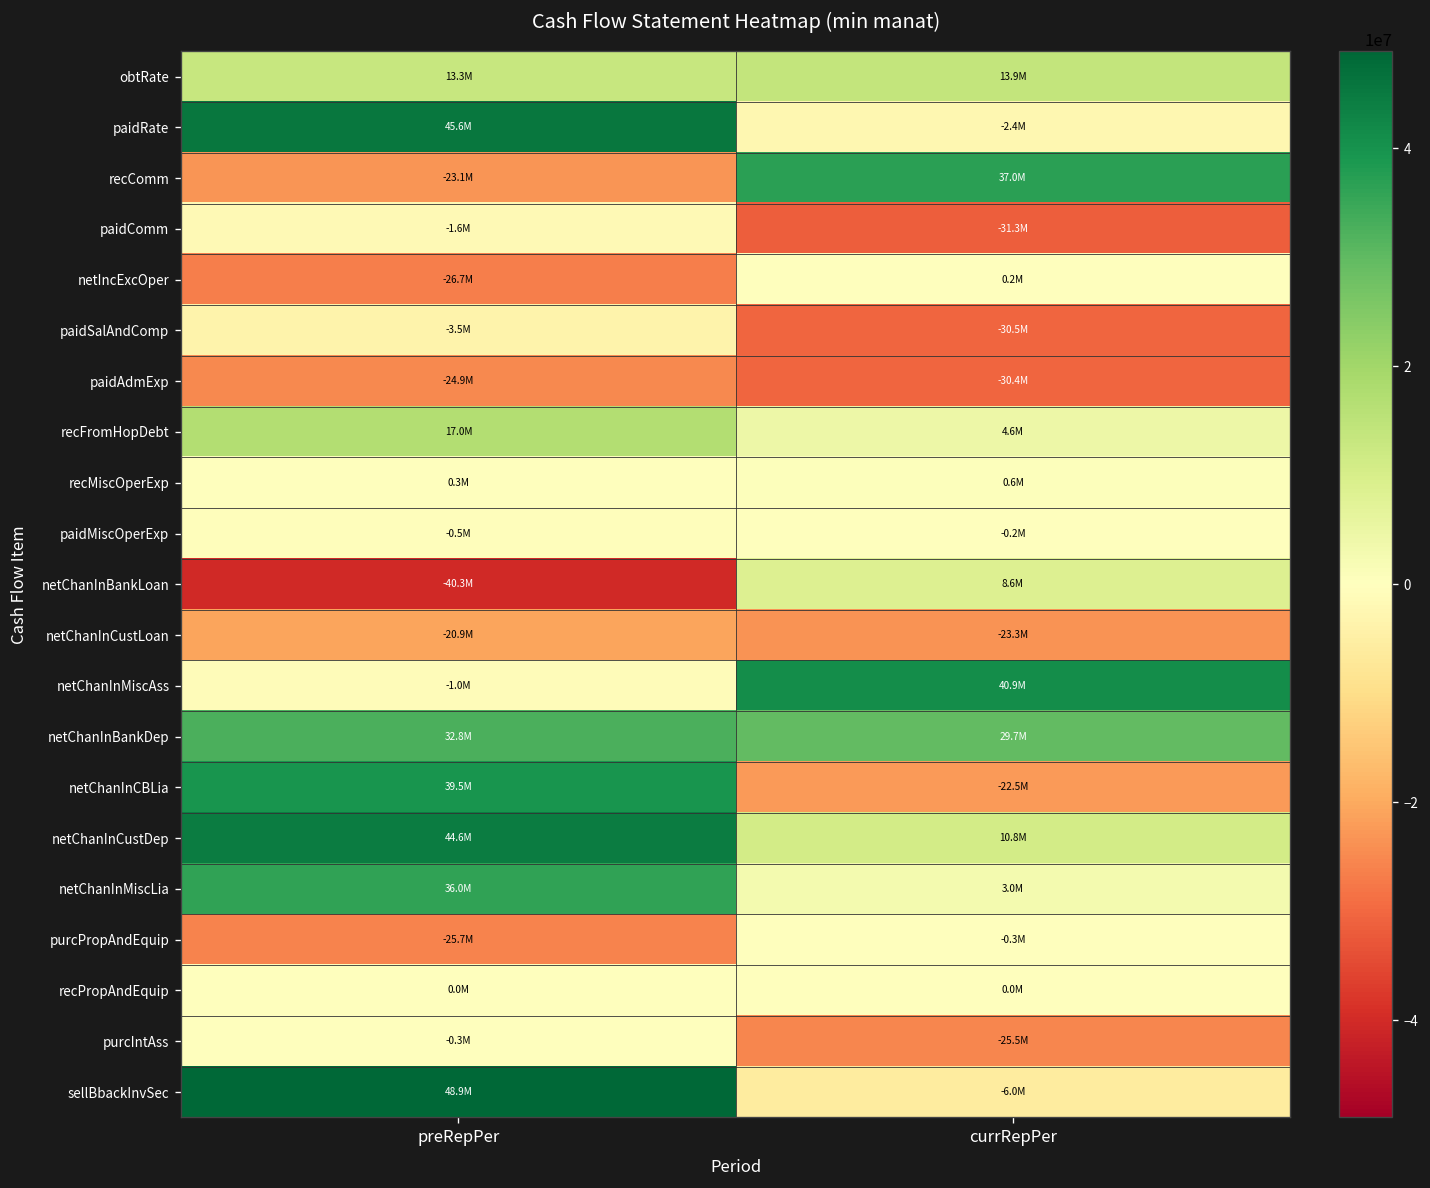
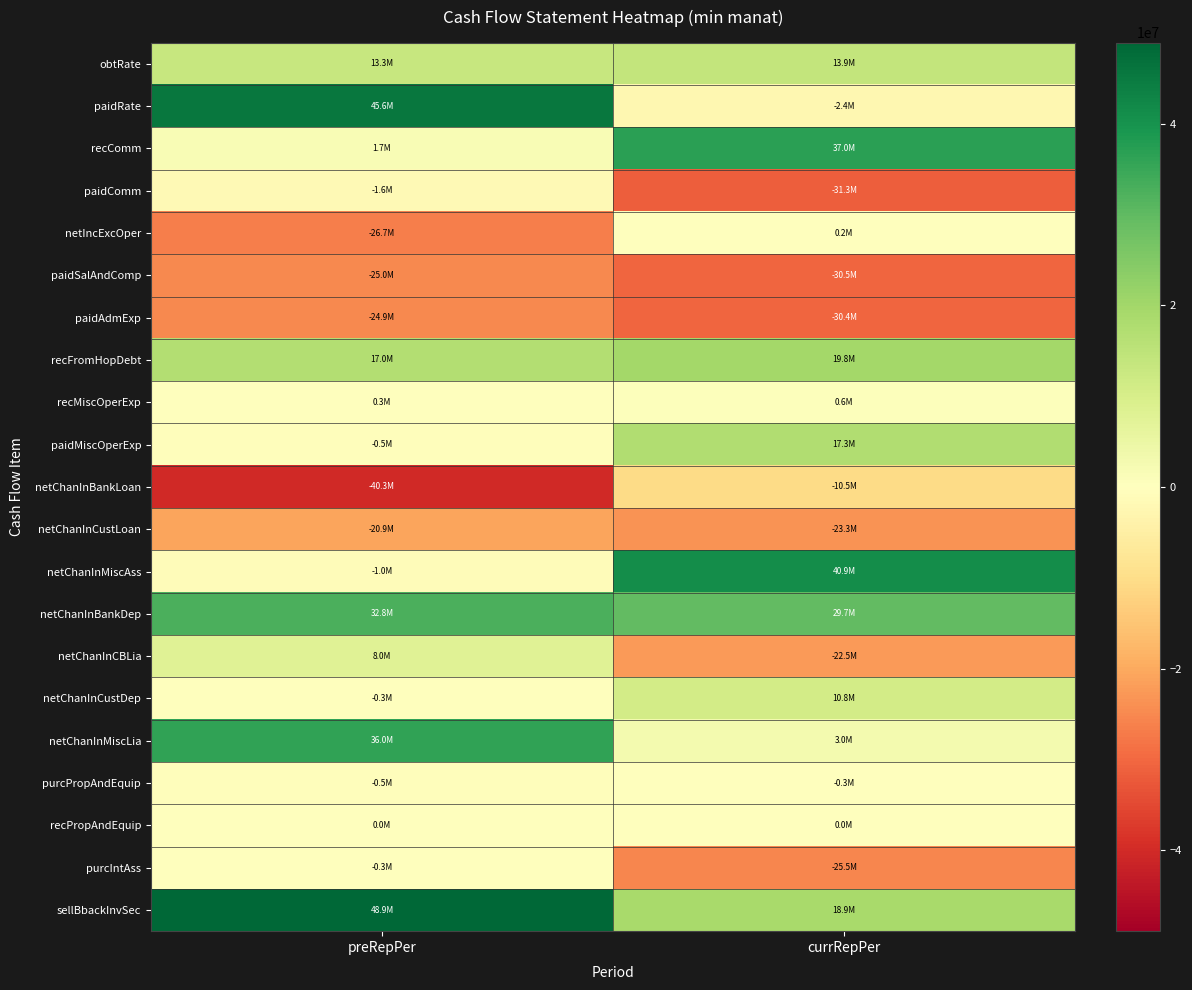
  {
    "obtRate": {
      "preRepPer": "13.3M",
      "currRepPer": "13.9M"
    },
    "paidRate": {
      "preRepPer": "45.6M",
      "currRepPer": "-2.4M"
    },
    "recComm": {
-     "preRepPer": "-23.1M",
+     "preRepPer": "1.7M",
      "currRepPer": "37.0M"
    },
    "paidComm": {
      "preRepPer": "-1.6M",
      "currRepPer": "-31.3M"
    },
    "netIncExcOper": {
      "preRepPer": "-26.7M",
      "currRepPer": "0.2M"
    },
    "paidSalAndComp": {
-     "preRepPer": "-3.5M",
+     "preRepPer": "-25.0M",
      "currRepPer": "-30.5M"
    },
    "paidAdmExp": {
      "preRepPer": "-24.9M",
      "currRepPer": "-30.4M"
    },
    "recFromHopDebt": {
      "preRepPer": "17.0M",
-     "currRepPer": "4.6M"
+     "currRepPer": "19.8M"
    },
    "recMiscOperExp": {
      "preRepPer": "0.3M",
      "currRepPer": "0.6M"
    },
    "paidMiscOperExp": {
      "preRepPer": "-0.5M",
-     "currRepPer": "-0.2M"
+     "currRepPer": "17.3M"
    },
    "netChanInBankLoan": {
      "preRepPer": "-40.3M",
-     "currRepPer": "8.6M"
+     "currRepPer": "-10.5M"
    },
    "netChanInCustLoan": {
      "preRepPer": "-20.9M",
      "currRepPer": "-23.3M"
    },
    "netChanInMiscAss": {
      "preRepPer": "-1.0M",
      "currRepPer": "40.9M"
    },
    "netChanInBankDep": {
      "preRepPer": "32.8M",
      "currRepPer": "29.7M"
    },
    "netChanInCBLia": {
-     "preRepPer": "39.5M",
+     "preRepPer": "8.0M",
      "currRepPer": "-22.5M"
    },
    "netChanInCustDep": {
-     "preRepPer": "44.6M",
+     "preRepPer": "-0.3M",
      "currRepPer": "10.8M"
    },
    "netChanInMiscLia": {
      "preRepPer": "36.0M",
      "currRepPer": "3.0M"
    },
    "purcPropAndEquip": {
-     "preRepPer": "-25.7M",
+     "preRepPer": "-0.5M",
      "currRepPer": "-0.3M"
    },
    "recPropAndEquip": {
      "preRepPer": "0.0M",
      "currRepPer": "0.0M"
    },
    "purcIntAss": {
      "preRepPer": "-0.3M",
      "currRepPer": "-25.5M"
    },
    "sellBbackInvSec": {
      "preRepPer": "48.9M",
-     "currRepPer": "-6.0M"
+     "currRepPer": "18.9M"
    }
  }
